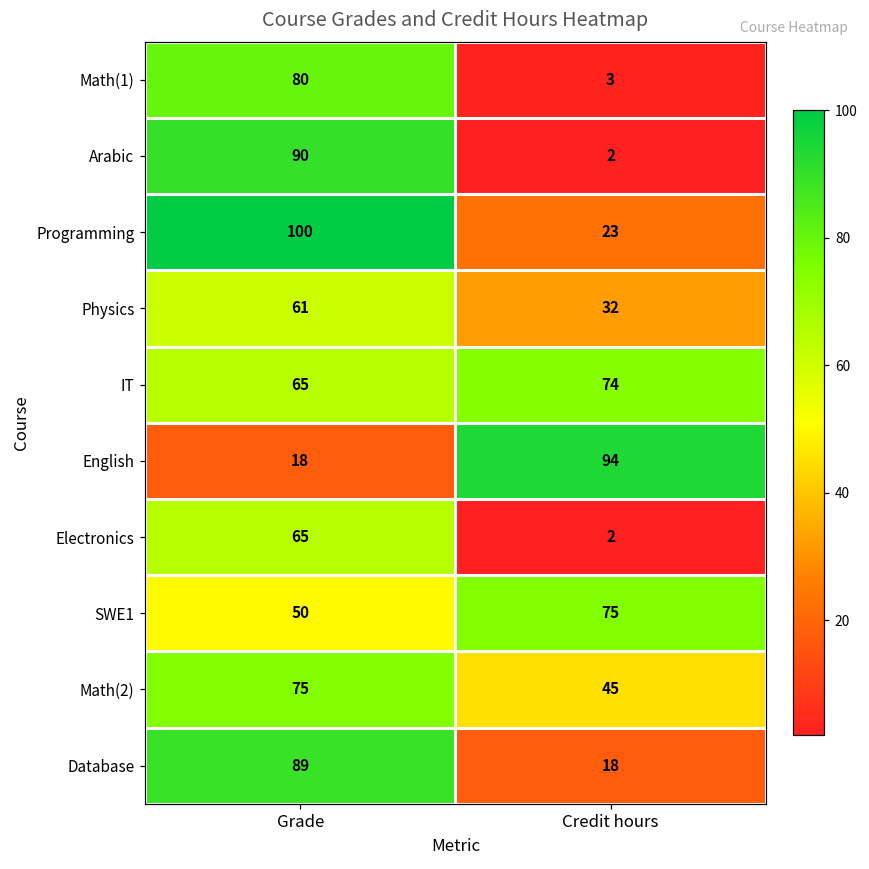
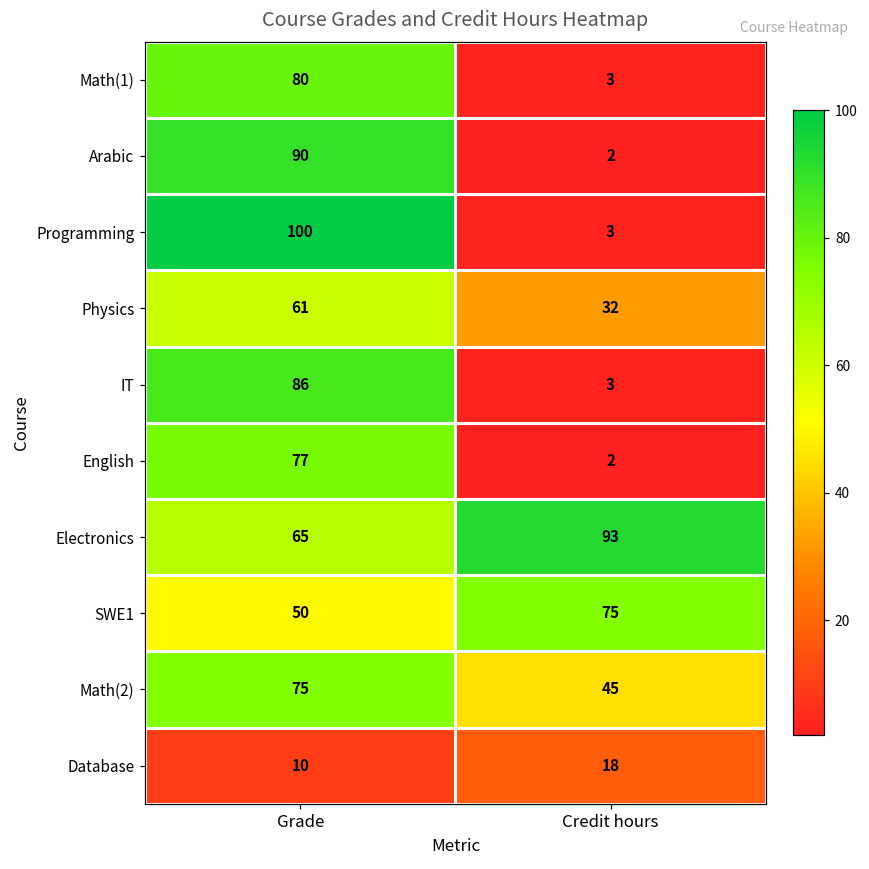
  {
    "Math(1)": {
      "Grade": 80,
      "Credit hours": 3
    },
    "Arabic": {
      "Grade": 90,
      "Credit hours": 2
    },
    "Programming": {
      "Grade": 100,
-     "Credit hours": 23
+     "Credit hours": 3
    },
    "Physics": {
      "Grade": 61,
      "Credit hours": 32
    },
    "IT": {
-     "Grade": 65,
-     "Credit hours": 74
+     "Grade": 86,
+     "Credit hours": 3
    },
    "English": {
-     "Grade": 18,
-     "Credit hours": 94
+     "Grade": 77,
+     "Credit hours": 2
    },
    "Electronics": {
      "Grade": 65,
-     "Credit hours": 2
+     "Credit hours": 93
    },
    "SWE1": {
      "Grade": 50,
      "Credit hours": 75
    },
    "Math(2)": {
      "Grade": 75,
      "Credit hours": 45
    },
    "Database": {
-     "Grade": 89,
+     "Grade": 10,
      "Credit hours": 18
    }
  }
